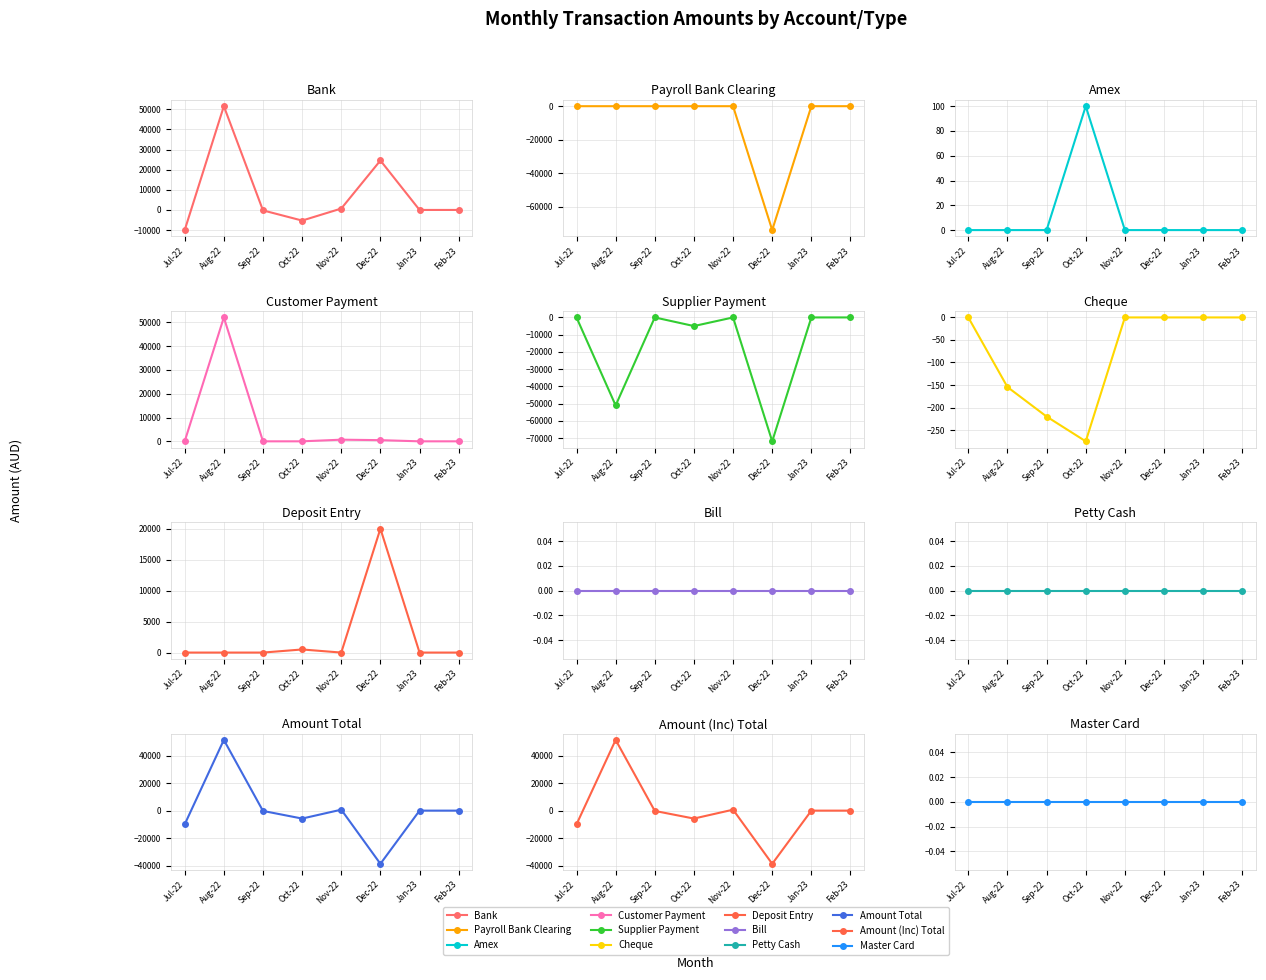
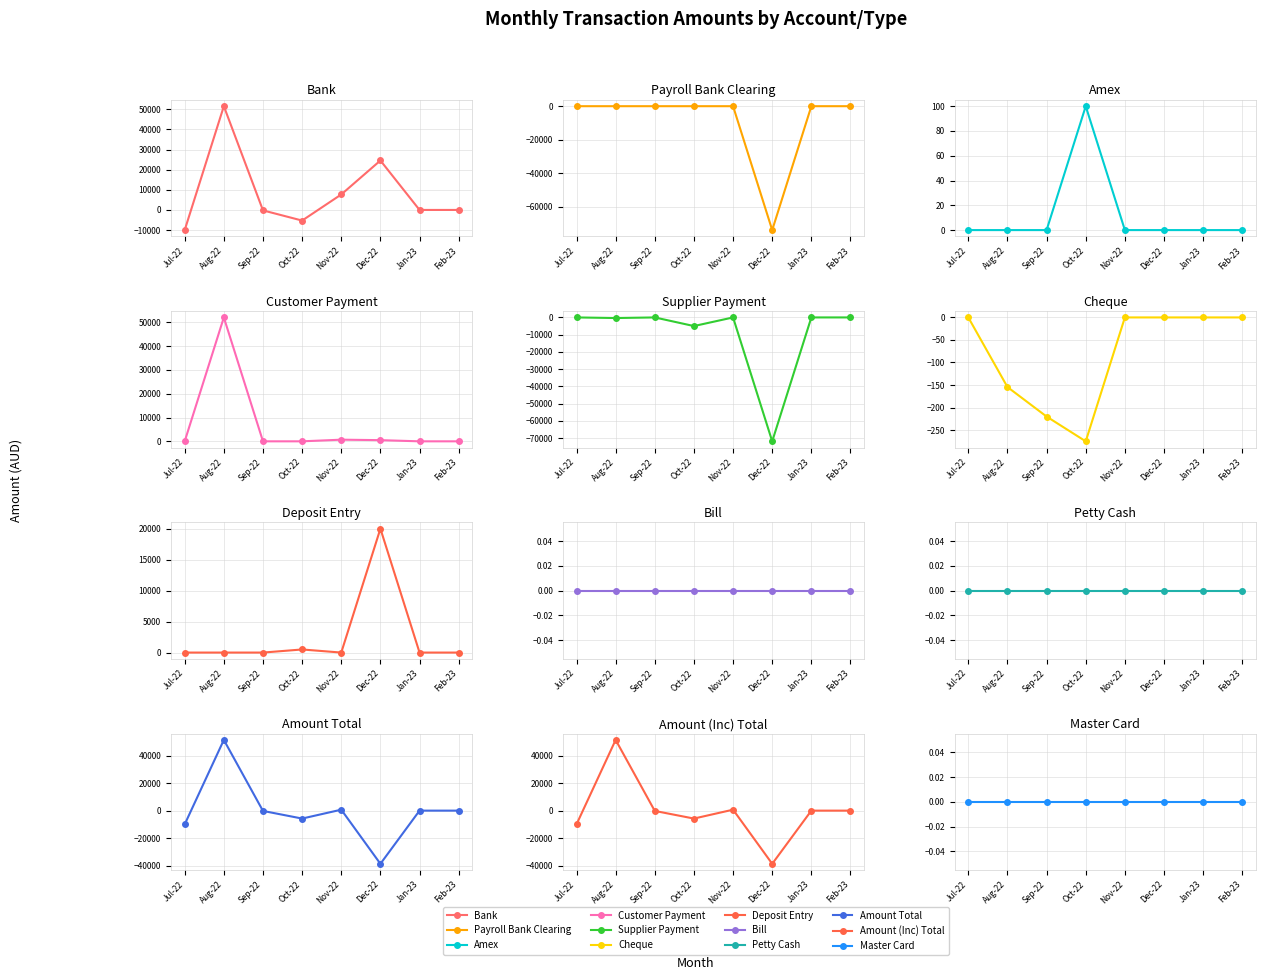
  {
    "Bank": {
      "Jul-22": -10000,
      "Aug-22": 52000,
      "Sep-22": 0,
      "Oct-22": -5000,
-     "Nov-22": 1000,
+     "Nov-22": 8000,
      "Dec-22": 25000,
      "Jan-23": 0,
      "Feb-23": 0
    },
    "Payroll Bank Clearing": {
      "Jul-22": 0,
      "Aug-22": 0,
      "Sep-22": 0,
      "Oct-22": 0,
      "Nov-22": 0,
      "Dec-22": -74000,
      "Jan-23": 0,
      "Feb-23": 0
    },
    "Amex": {
      "Jul-22": 0,
      "Aug-22": 0,
      "Sep-22": 0,
      "Oct-22": 100,
      "Nov-22": 0,
      "Dec-22": 0,
      "Jan-23": 0,
      "Feb-23": 0
    },
    "Customer Payment": {
      "Jul-22": 0,
      "Aug-22": 52000,
      "Sep-22": 0,
      "Oct-22": 0,
      "Nov-22": 1000,
      "Dec-22": 0,
      "Jan-23": 0,
      "Feb-23": 0
    },
    "Supplier Payment": {
      "Jul-22": 0,
-     "Aug-22": -51000,
+     "Aug-22": 0,
      "Sep-22": 0,
      "Oct-22": -5000,
      "Nov-22": 0,
      "Dec-22": -72000,
      "Jan-23": 0,
      "Feb-23": 0
    },
    "Cheque": {
      "Jul-22": 0,
      "Aug-22": -150,
      "Sep-22": -220,
      "Oct-22": -280,
      "Nov-22": 0,
      "Dec-22": 0,
      "Jan-23": 0,
      "Feb-23": 0
    },
    "Deposit Entry": {
      "Jul-22": 0,
      "Aug-22": 0,
      "Sep-22": 0,
      "Oct-22": 1000,
      "Nov-22": 0,
      "Dec-22": 20000,
      "Jan-23": 0,
      "Feb-23": 0
    },
    "Bill": {
      "Jul-22": 0.000,
      "Aug-22": 0.000,
      "Sep-22": 0.000,
      "Oct-22": 0.000,
      "Nov-22": 0.000,
      "Dec-22": 0.000,
      "Jan-23": 0.000,
      "Feb-23": 0.000
    },
    "Petty Cash": {
      "Jul-22": 0.000,
      "Aug-22": 0.000,
      "Sep-22": 0.000,
      "Oct-22": 0.000,
      "Nov-22": 0.000,
      "Dec-22": 0.000,
      "Jan-23": 0.000,
      "Feb-23": 0.000
    },
    "Amount Total": {
      "Jul-22": -10000,
      "Aug-22": 52000,
      "Sep-22": 0,
      "Oct-22": -6000,
      "Nov-22": 1000,
      "Dec-22": -39000,
      "Jan-23": 0,
      "Feb-23": 0
    },
    "Amount (Inc) Total": {
      "Jul-22": -10000,
      "Aug-22": 52000,
      "Sep-22": 0,
      "Oct-22": -6000,
      "Nov-22": 1000,
      "Dec-22": -39000,
      "Jan-23": 0,
      "Feb-23": 0
    },
    "Master Card": {
      "Jul-22": 0.000,
      "Aug-22": 0.000,
      "Sep-22": 0.000,
      "Oct-22": 0.000,
      "Nov-22": 0.000,
      "Dec-22": 0.000,
      "Jan-23": 0.000,
      "Feb-23": 0.000
    }
  }
